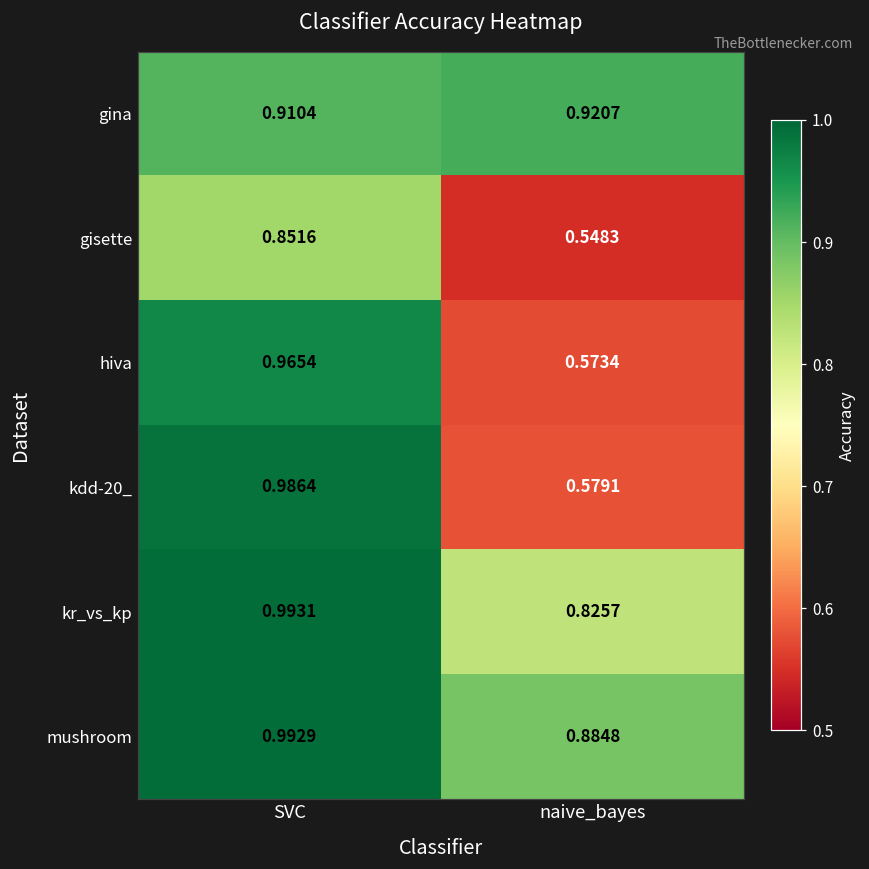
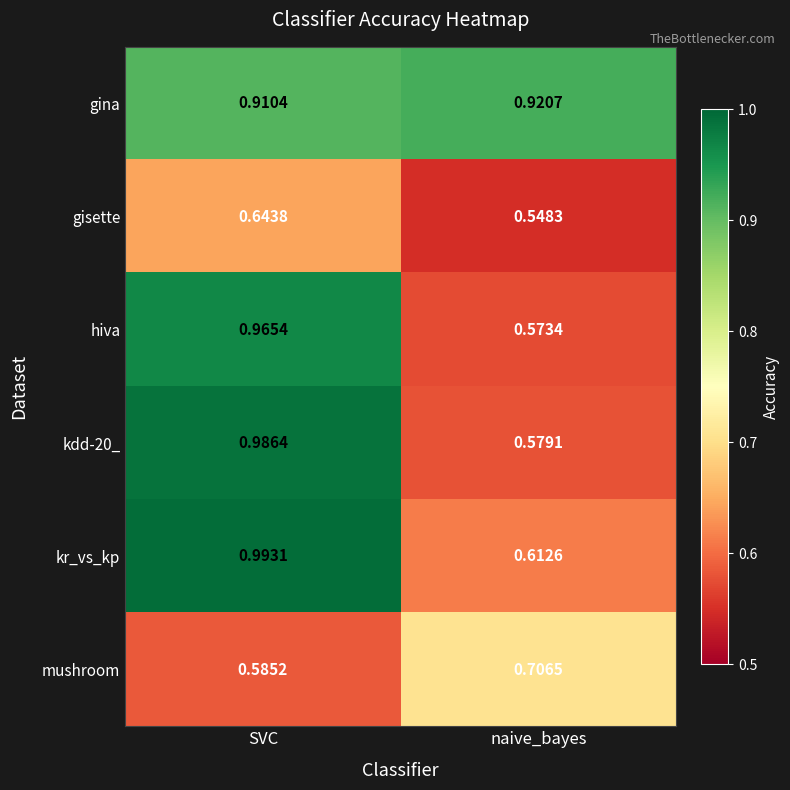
  {
    "gina": {
      "SVC": 0.9104,
      "naive_bayes": 0.9207
    },
    "gisette": {
-     "SVC": 0.8516,
+     "SVC": 0.6438,
      "naive_bayes": 0.5483
    },
    "hiva": {
      "SVC": 0.9654,
      "naive_bayes": 0.5734
    },
    "kdd-20_": {
      "SVC": 0.9864,
      "naive_bayes": 0.5791
    },
    "kr_vs_kp": {
      "SVC": 0.9931,
-     "naive_bayes": 0.8257
+     "naive_bayes": 0.6126
    },
    "mushroom": {
-     "SVC": 0.9929,
-     "naive_bayes": 0.8848
+     "SVC": 0.5852,
+     "naive_bayes": 0.7065
    }
  }
